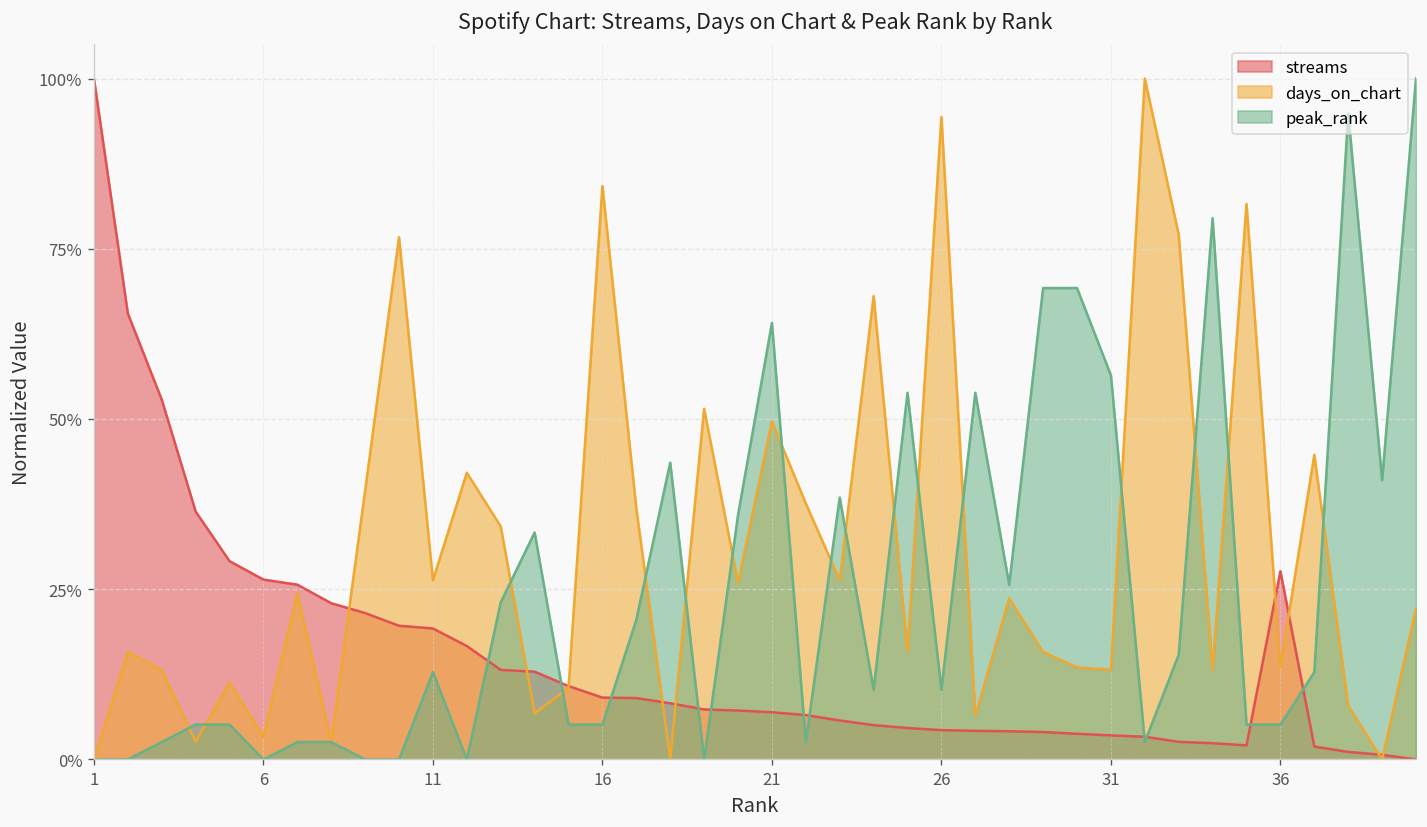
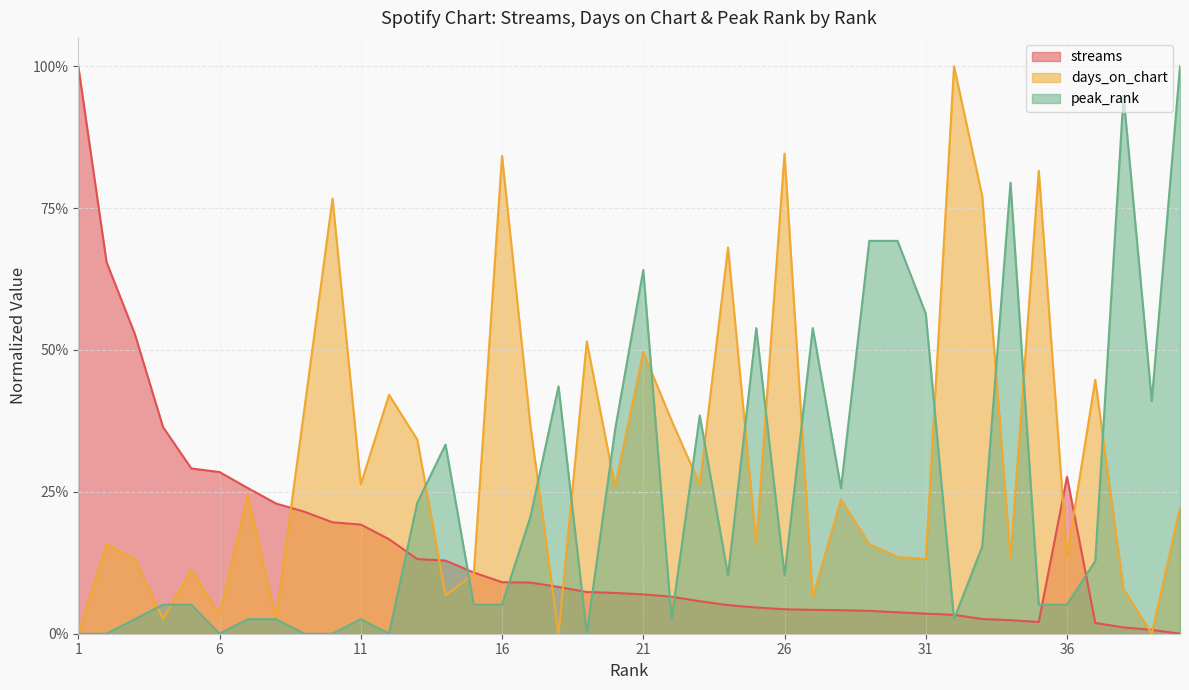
  {
    "streams": {
      "1": "100%",
-     "6": "26%",
+     "6": "28%",
      "11": "19%",
      "16": "9%",
      "21": "7%",
      "26": "4%",
      "31": "4%",
      "36": "28%"
    },
    "days_on_chart": {
      "6": "3%",
      "11": "26%",
      "16": "84%",
      "21": "50%",
-     "26": "94%",
+     "26": "85%",
      "31": "13%",
      "36": "14%"
    },
    "peak_rank": {
      "6": "0%",
-     "11": "13%",
+     "11": "3%",
      "16": "5%",
      "21": "64%",
      "26": "10%",
      "31": "56%",
      "36": "5%"
    }
  }
